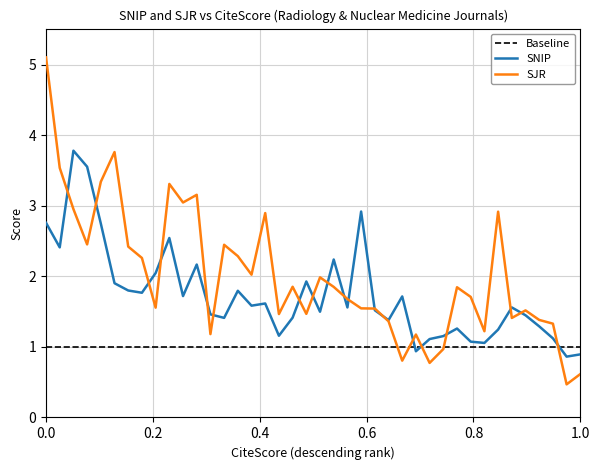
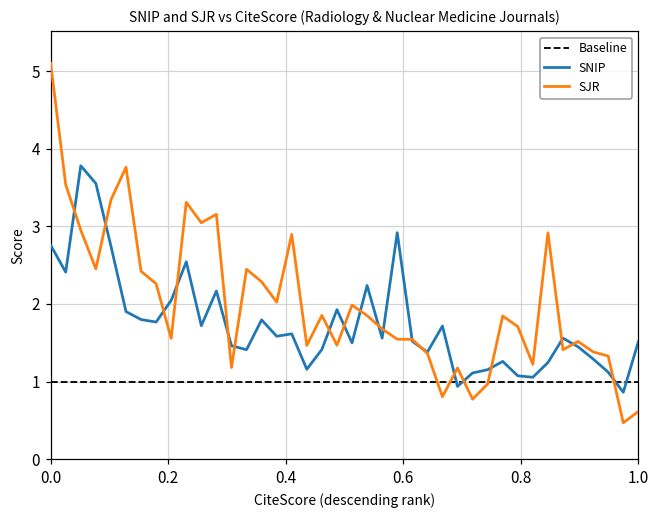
  {
    "SNIP": {
      "0.0": 2.8,
-     "1.0": 0.9
+     "1.0": 1.5
    },
    "SJR": {
      "0.0": 5.1,
      "1.0": 0.6
    }
  }
